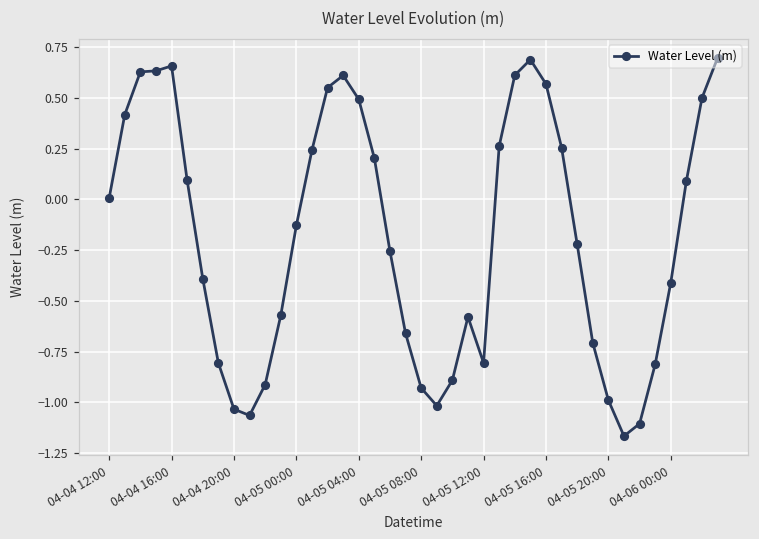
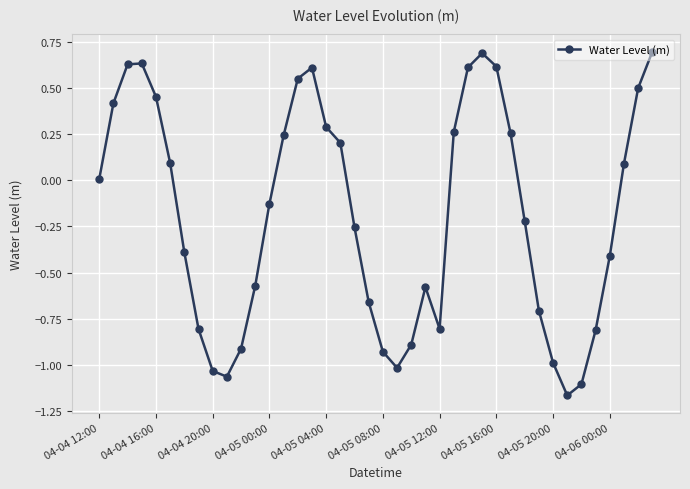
  {
    "04-04 12:00": 0.01,
-   "04-04 16:00": 0.66,
+   "04-04 16:00": 0.45,
    "04-04 20:00": -1.03,
    "04-05 00:00": -0.13,
-   "04-05 04:00": 0.49,
+   "04-05 04:00": 0.29,
    "04-05 08:00": -0.93,
    "04-05 12:00": -0.81,
-   "04-05 16:00": 0.57,
+   "04-05 16:00": 0.62,
    "04-05 20:00": -0.99,
    "04-06 00:00": -0.41
  }
